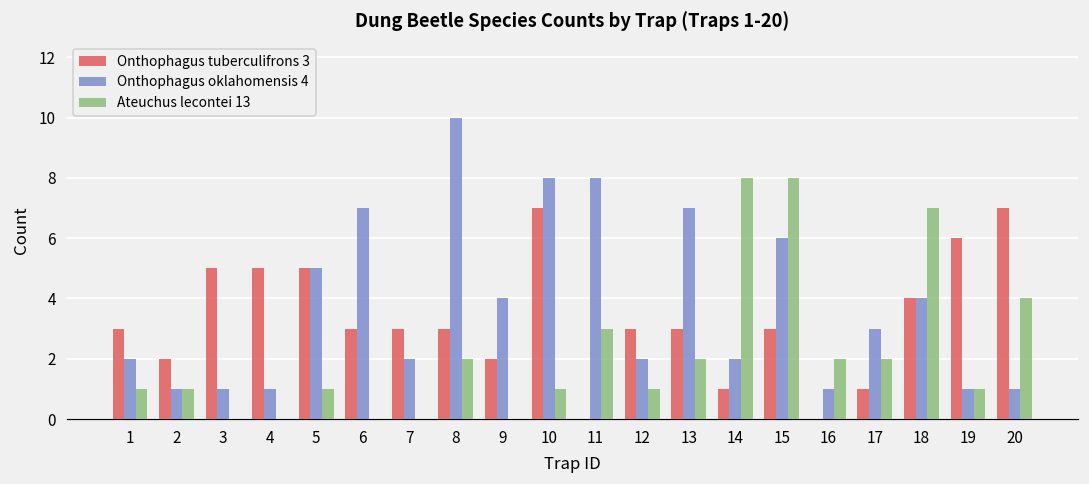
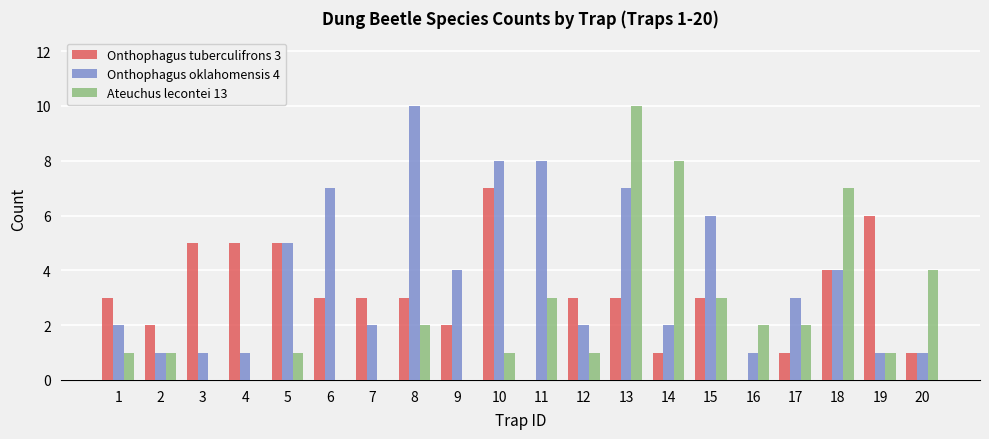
  {
    "Onthophagus tuberculifrons 3": {
      "1": 3,
      "2": 2,
      "3": 5,
      "4": 5,
      "5": 5,
      "6": 3,
      "7": 3,
      "8": 3,
      "9": 2,
      "10": 7,
      "11": 0,
      "12": 3,
      "13": 3,
      "14": 1,
      "15": 3,
      "16": 0,
      "17": 1,
      "18": 4,
      "19": 6,
-     "20": 7
+     "20": 1
    },
    "Onthophagus oklahomensis 4": {
      "1": 2,
      "2": 1,
      "3": 1,
      "4": 1,
      "5": 5,
      "6": 7,
      "7": 2,
      "8": 10,
      "9": 4,
      "10": 8,
      "11": 8,
      "12": 2,
      "13": 7,
      "14": 2,
      "15": 6,
      "16": 1,
      "17": 3,
      "18": 4,
      "19": 1,
      "20": 1
    },
    "Ateuchus lecontei 13": {
      "1": 1,
      "2": 1,
      "3": 0,
      "4": 0,
      "5": 1,
      "6": 0,
      "7": 0,
      "8": 2,
      "9": 0,
      "10": 1,
      "11": 3,
      "12": 1,
-     "13": 2,
+     "13": 10,
      "14": 8,
-     "15": 8,
+     "15": 3,
      "16": 2,
      "17": 2,
      "18": 7,
      "19": 1,
      "20": 4
    }
  }
